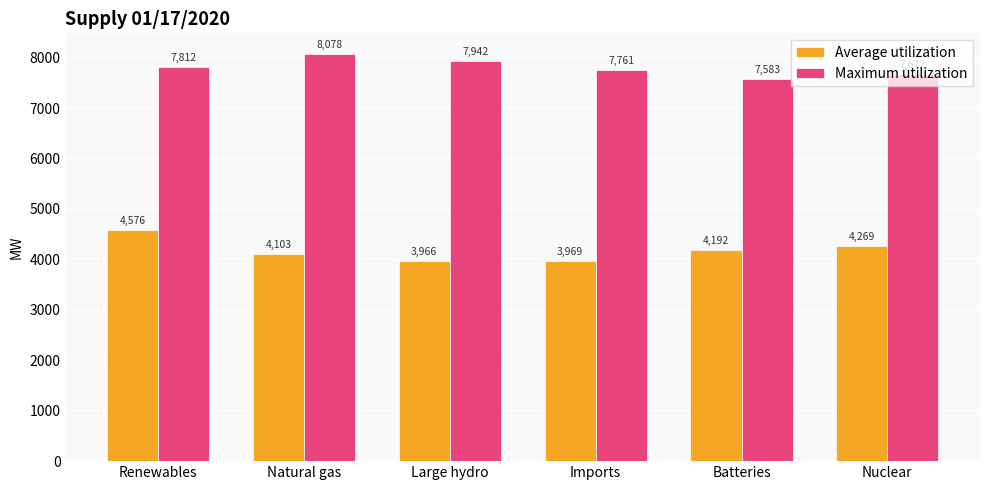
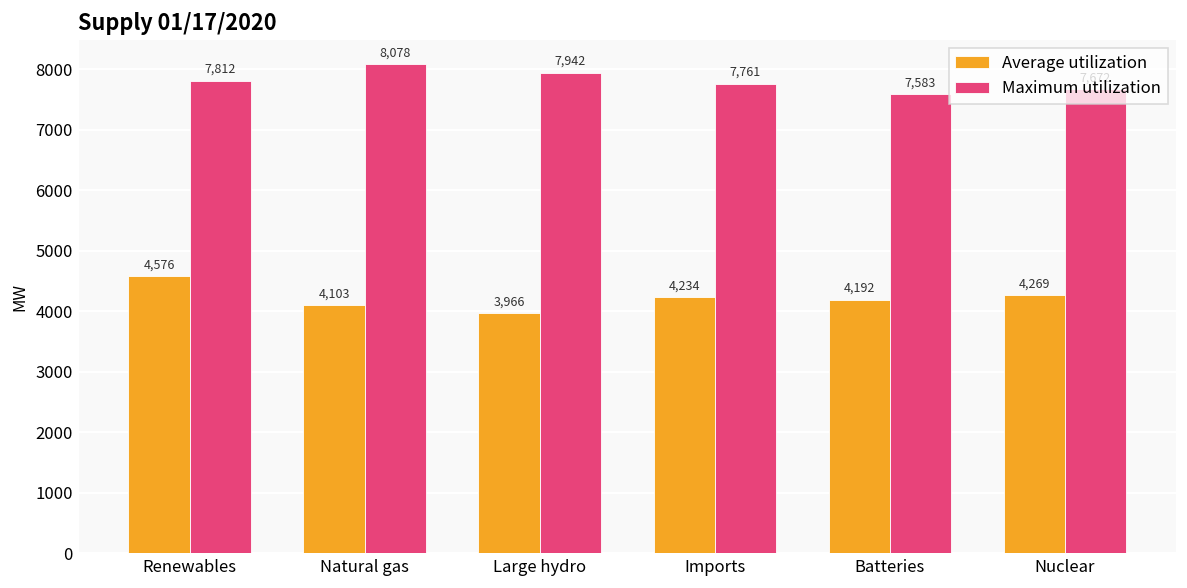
  {
    "Average utilization": {
      "Renewables": "4,576",
      "Natural gas": "4,103",
      "Large hydro": "3,966",
-     "Imports": "3,969",
+     "Imports": "4,234",
      "Batteries": "4,192",
      "Nuclear": "4,269"
    },
    "Maximum utilization": {
      "Renewables": "7,812",
      "Natural gas": "8,078",
      "Large hydro": "7,942",
      "Imports": "7,761",
      "Batteries": "7,583"
    }
  }
